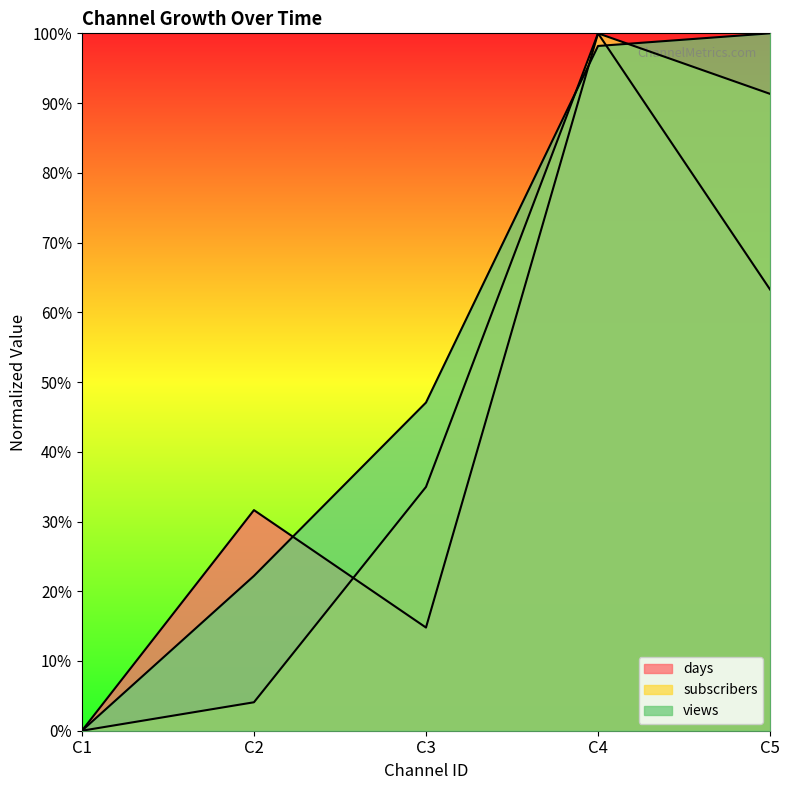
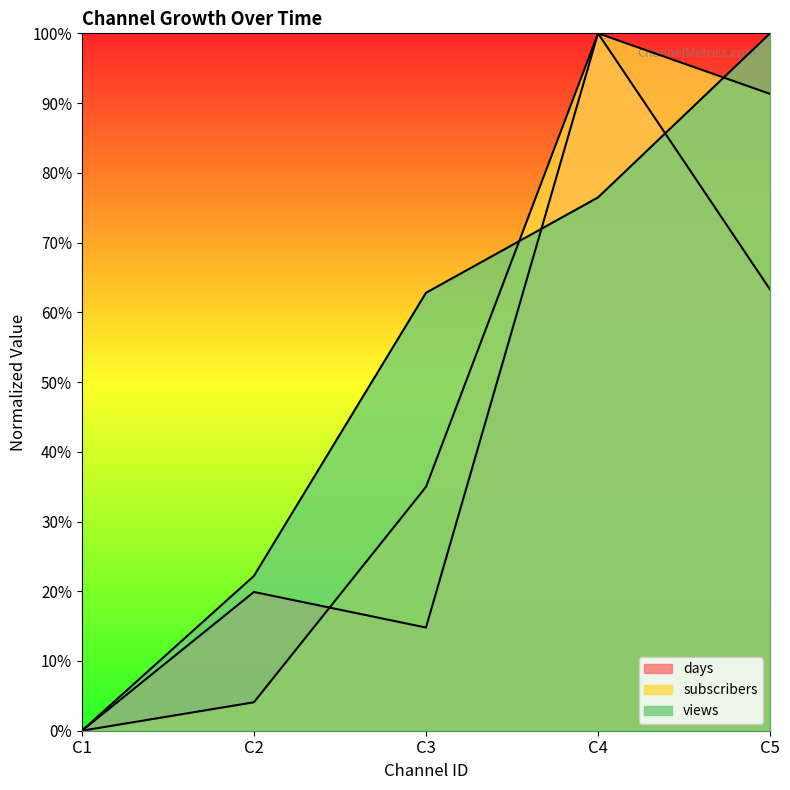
  {
    "days": {
-     "C2": "32%",
+     "C2": "20%",
      "C3": "15%",
      "C5": "63%"
    },
    "subscribers": {
      "C2": "4%",
      "C3": "35%",
      "C5": "91%"
    },
    "views": {
      "C2": "22%",
-     "C3": "47%",
-     "C4": "98%",
+     "C3": "63%",
+     "C4": "76%",
      "C5": "100%"
    }
  }
